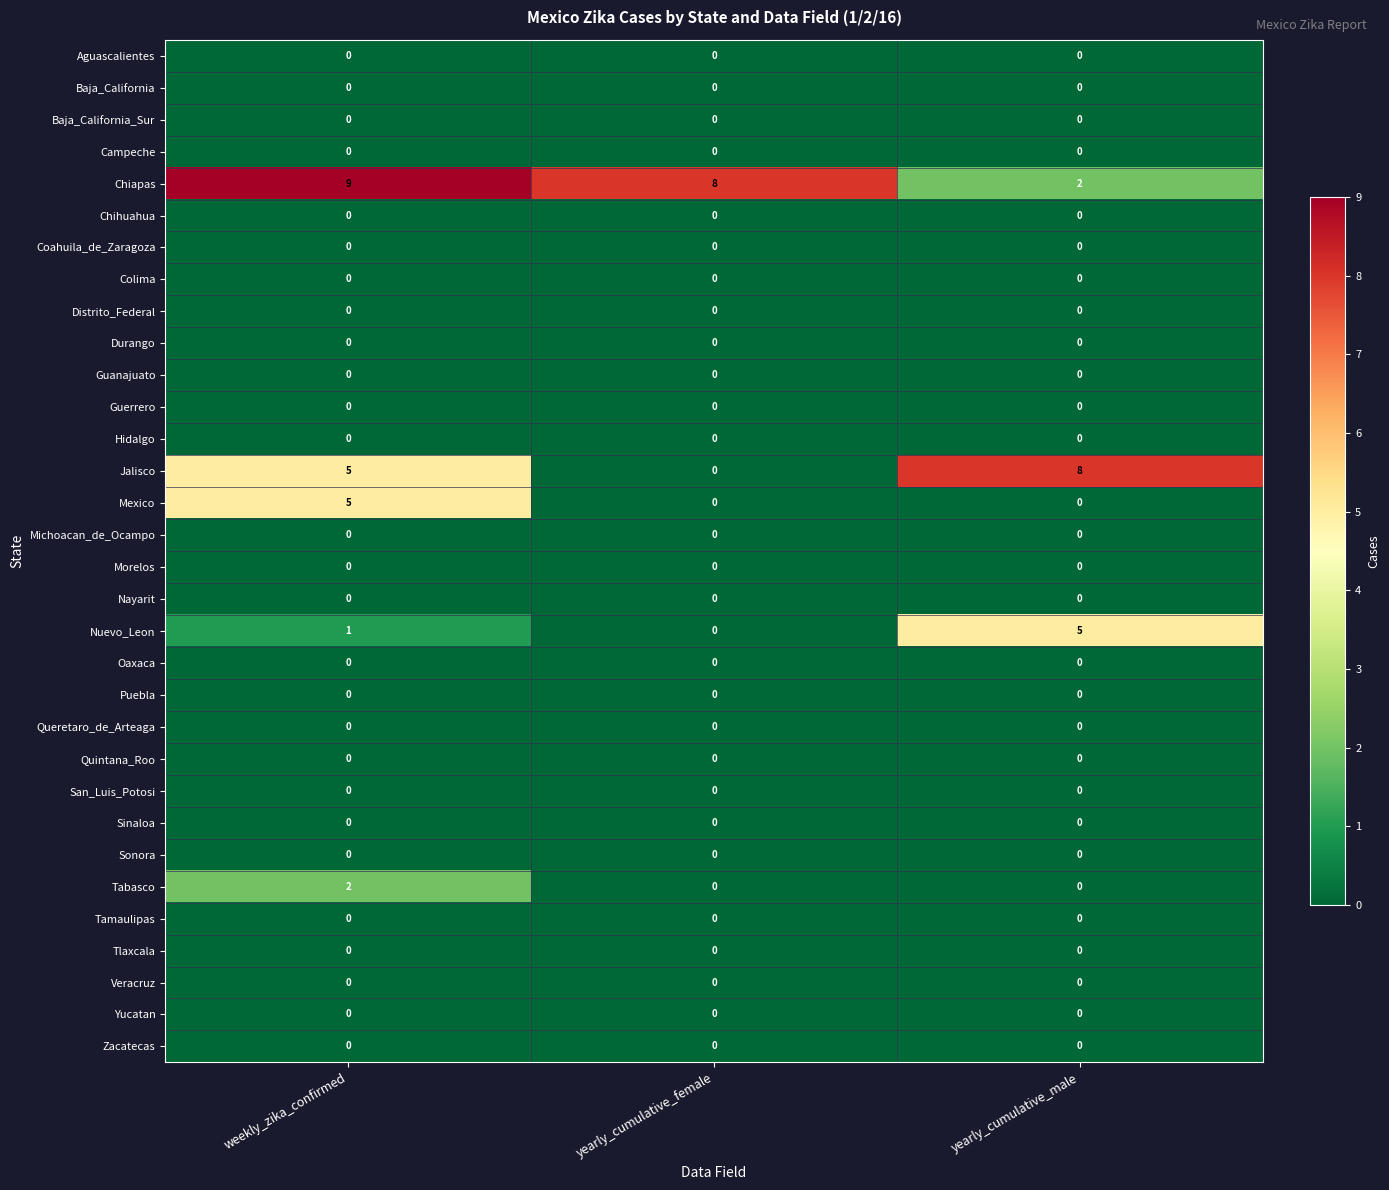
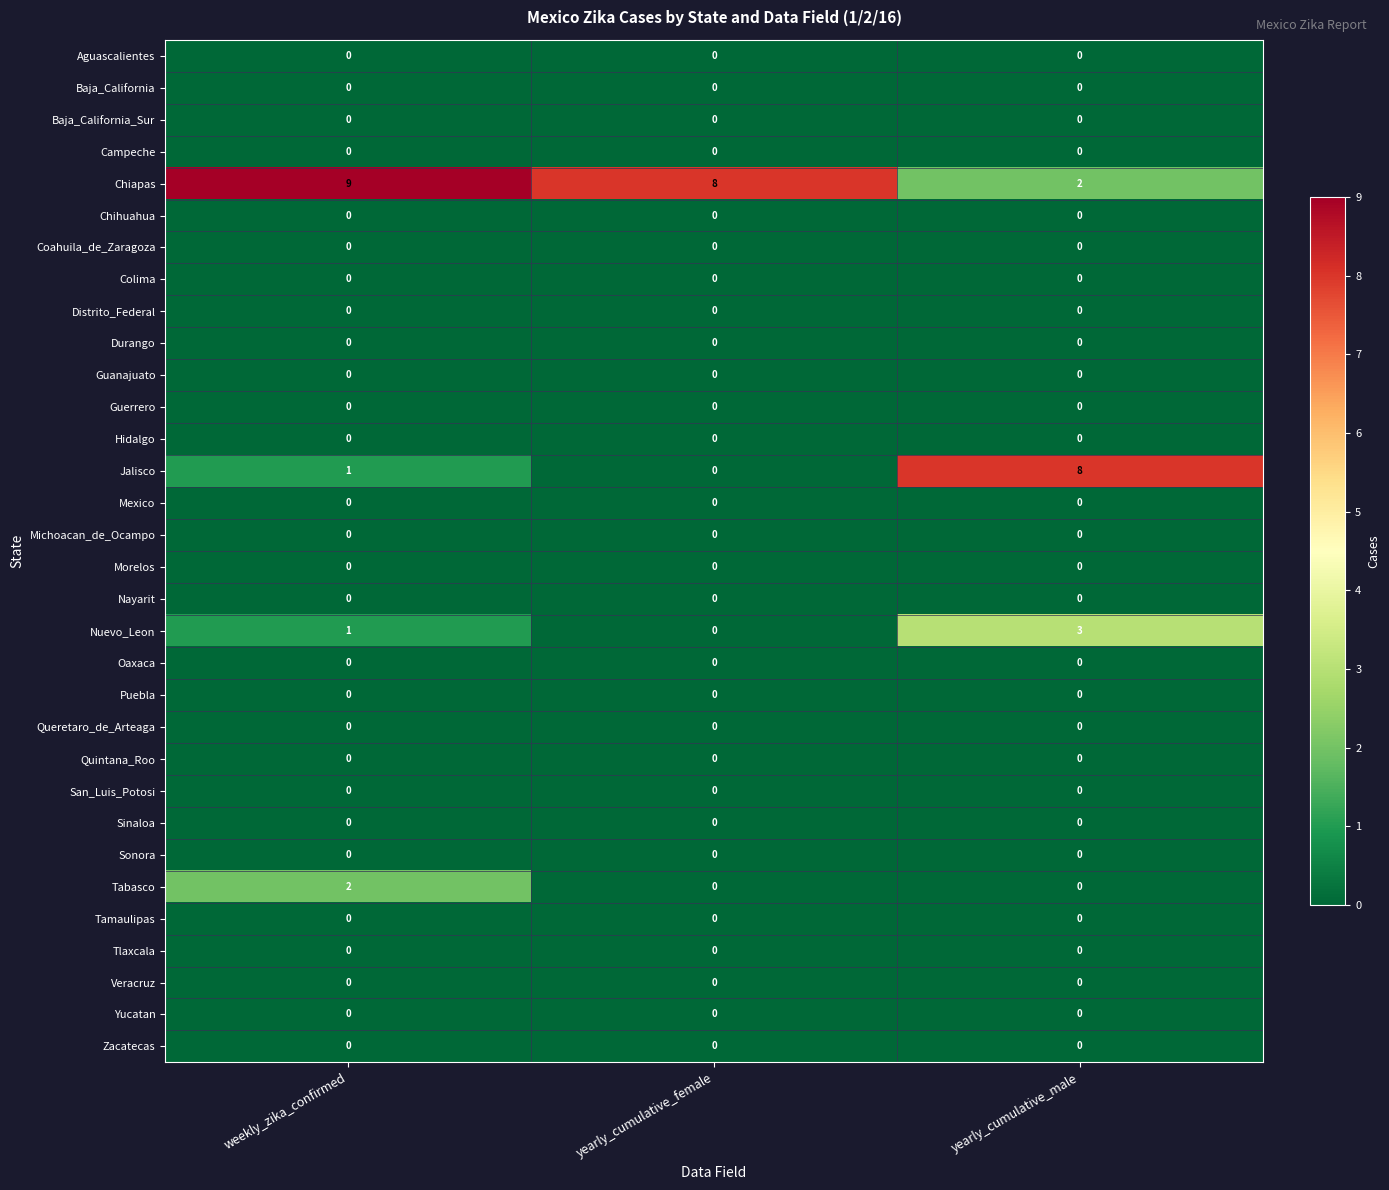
  {
    "Aguascalientes": {
      "weekly_zika_confirmed": 0,
      "yearly_cumulative_female": 0,
      "yearly_cumulative_male": 0
    },
    "Baja_California": {
      "weekly_zika_confirmed": 0,
      "yearly_cumulative_female": 0,
      "yearly_cumulative_male": 0
    },
    "Baja_California_Sur": {
      "weekly_zika_confirmed": 0,
      "yearly_cumulative_female": 0,
      "yearly_cumulative_male": 0
    },
    "Campeche": {
      "weekly_zika_confirmed": 0,
      "yearly_cumulative_female": 0,
      "yearly_cumulative_male": 0
    },
    "Chiapas": {
      "weekly_zika_confirmed": 9,
      "yearly_cumulative_female": 8,
      "yearly_cumulative_male": 2
    },
    "Chihuahua": {
      "weekly_zika_confirmed": 0,
      "yearly_cumulative_female": 0,
      "yearly_cumulative_male": 0
    },
    "Coahuila_de_Zaragoza": {
      "weekly_zika_confirmed": 0,
      "yearly_cumulative_female": 0,
      "yearly_cumulative_male": 0
    },
    "Colima": {
      "weekly_zika_confirmed": 0,
      "yearly_cumulative_female": 0,
      "yearly_cumulative_male": 0
    },
    "Distrito_Federal": {
      "weekly_zika_confirmed": 0,
      "yearly_cumulative_female": 0,
      "yearly_cumulative_male": 0
    },
    "Durango": {
      "weekly_zika_confirmed": 0,
      "yearly_cumulative_female": 0,
      "yearly_cumulative_male": 0
    },
    "Guanajuato": {
      "weekly_zika_confirmed": 0,
      "yearly_cumulative_female": 0,
      "yearly_cumulative_male": 0
    },
    "Guerrero": {
      "weekly_zika_confirmed": 0,
      "yearly_cumulative_female": 0,
      "yearly_cumulative_male": 0
    },
    "Hidalgo": {
      "weekly_zika_confirmed": 0,
      "yearly_cumulative_female": 0,
      "yearly_cumulative_male": 0
    },
    "Jalisco": {
-     "weekly_zika_confirmed": 5,
+     "weekly_zika_confirmed": 1,
      "yearly_cumulative_female": 0,
      "yearly_cumulative_male": 8
    },
    "Mexico": {
-     "weekly_zika_confirmed": 5,
+     "weekly_zika_confirmed": 0,
      "yearly_cumulative_female": 0,
      "yearly_cumulative_male": 0
    },
    "Michoacan_de_Ocampo": {
      "weekly_zika_confirmed": 0,
      "yearly_cumulative_female": 0,
      "yearly_cumulative_male": 0
    },
    "Morelos": {
      "weekly_zika_confirmed": 0,
      "yearly_cumulative_female": 0,
      "yearly_cumulative_male": 0
    },
    "Nayarit": {
      "weekly_zika_confirmed": 0,
      "yearly_cumulative_female": 0,
      "yearly_cumulative_male": 0
    },
    "Nuevo_Leon": {
      "weekly_zika_confirmed": 1,
      "yearly_cumulative_female": 0,
-     "yearly_cumulative_male": 5
+     "yearly_cumulative_male": 3
    },
    "Oaxaca": {
      "weekly_zika_confirmed": 0,
      "yearly_cumulative_female": 0,
      "yearly_cumulative_male": 0
    },
    "Puebla": {
      "weekly_zika_confirmed": 0,
      "yearly_cumulative_female": 0,
      "yearly_cumulative_male": 0
    },
    "Queretaro_de_Arteaga": {
      "weekly_zika_confirmed": 0,
      "yearly_cumulative_female": 0,
      "yearly_cumulative_male": 0
    },
    "Quintana_Roo": {
      "weekly_zika_confirmed": 0,
      "yearly_cumulative_female": 0,
      "yearly_cumulative_male": 0
    },
    "San_Luis_Potosi": {
      "weekly_zika_confirmed": 0,
      "yearly_cumulative_female": 0,
      "yearly_cumulative_male": 0
    },
    "Sinaloa": {
      "weekly_zika_confirmed": 0,
      "yearly_cumulative_female": 0,
      "yearly_cumulative_male": 0
    },
    "Sonora": {
      "weekly_zika_confirmed": 0,
      "yearly_cumulative_female": 0,
      "yearly_cumulative_male": 0
    },
    "Tabasco": {
      "weekly_zika_confirmed": 2,
      "yearly_cumulative_female": 0,
      "yearly_cumulative_male": 0
    },
    "Tamaulipas": {
      "weekly_zika_confirmed": 0,
      "yearly_cumulative_female": 0,
      "yearly_cumulative_male": 0
    },
    "Tlaxcala": {
      "weekly_zika_confirmed": 0,
      "yearly_cumulative_female": 0,
      "yearly_cumulative_male": 0
    },
    "Veracruz": {
      "weekly_zika_confirmed": 0,
      "yearly_cumulative_female": 0,
      "yearly_cumulative_male": 0
    },
    "Yucatan": {
      "weekly_zika_confirmed": 0,
      "yearly_cumulative_female": 0,
      "yearly_cumulative_male": 0
    },
    "Zacatecas": {
      "weekly_zika_confirmed": 0,
      "yearly_cumulative_female": 0,
      "yearly_cumulative_male": 0
    }
  }
